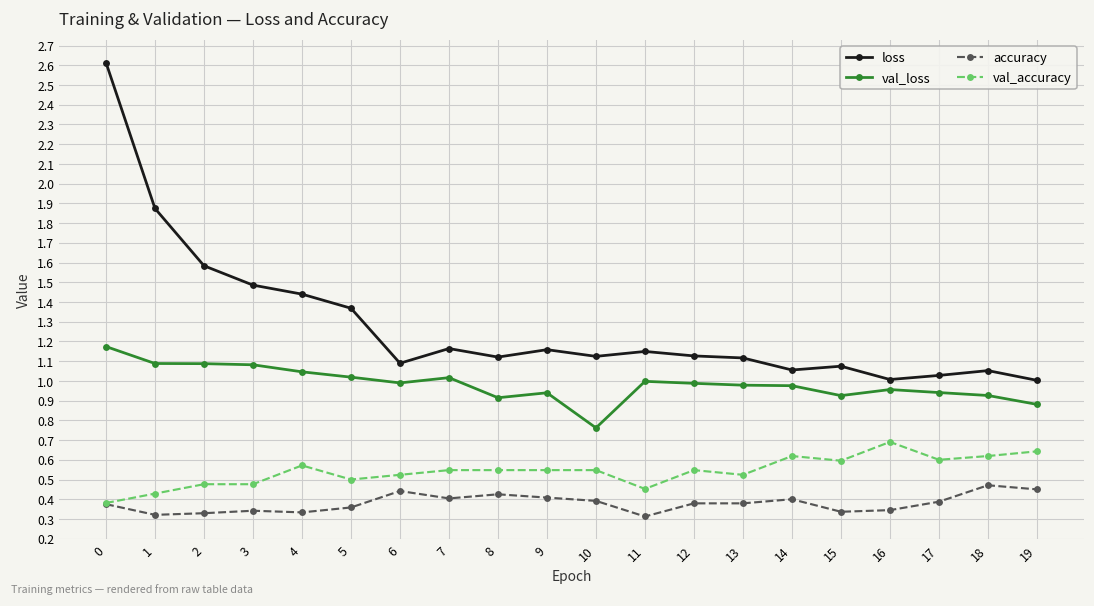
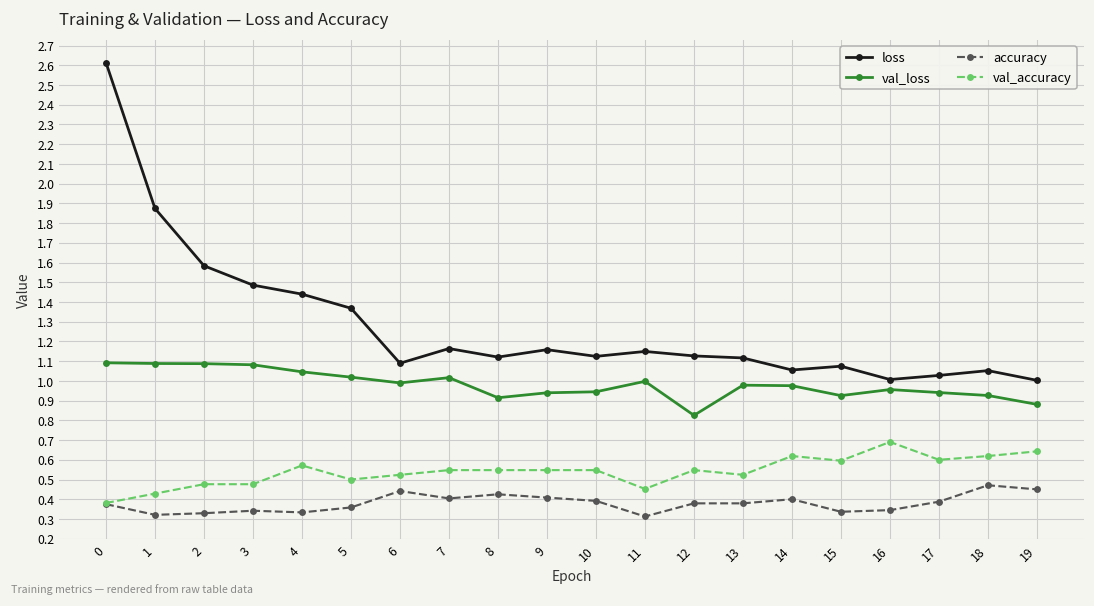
  {
    "loss": {
      "0": 2.61,
      "1": 1.87,
      "2": 1.58,
      "3": 1.49,
      "4": 1.44,
      "5": 1.37,
      "6": 1.09,
      "7": 1.16,
      "8": 1.12,
      "9": 1.16,
      "10": 1.12,
      "11": 1.15,
      "12": 1.13,
      "13": 1.12,
      "14": 1.06,
      "15": 1.07,
      "16": 1.01,
      "17": 1.03,
      "18": 1.05,
      "19": 1.00
    },
    "val_loss": {
-     "0": 1.17,
+     "0": 1.09,
      "1": 1.09,
      "2": 1.09,
      "3": 1.08,
      "4": 1.05,
      "5": 1.02,
      "6": 0.99,
      "7": 1.02,
      "8": 0.91,
      "9": 0.94,
-     "10": 0.76,
+     "10": 0.94,
      "11": 1.00,
-     "12": 0.99,
+     "12": 0.83,
      "13": 0.98,
      "14": 0.98,
      "15": 0.93,
      "16": 0.96,
      "17": 0.94,
      "18": 0.93,
      "19": 0.88
    },
    "accuracy": {
      "1": 0.32,
      "2": 0.33,
      "3": 0.34,
      "4": 0.33,
      "5": 0.36,
      "6": 0.44,
      "7": 0.40,
      "8": 0.43,
      "9": 0.41,
      "10": 0.39,
      "11": 0.31,
      "12": 0.38,
      "13": 0.38,
      "14": 0.40,
      "15": 0.34,
      "16": 0.34,
      "17": 0.39,
      "18": 0.47,
      "19": 0.45
    },
    "val_accuracy": {
      "1": 0.43,
      "2": 0.48,
      "3": 0.48,
      "4": 0.57,
      "5": 0.50,
      "6": 0.52,
      "7": 0.55,
      "8": 0.55,
      "9": 0.55,
      "10": 0.55,
      "11": 0.45,
      "12": 0.55,
      "13": 0.52,
      "14": 0.62,
      "15": 0.60,
      "16": 0.69,
      "17": 0.60,
      "18": 0.62,
      "19": 0.64
    }
  }
